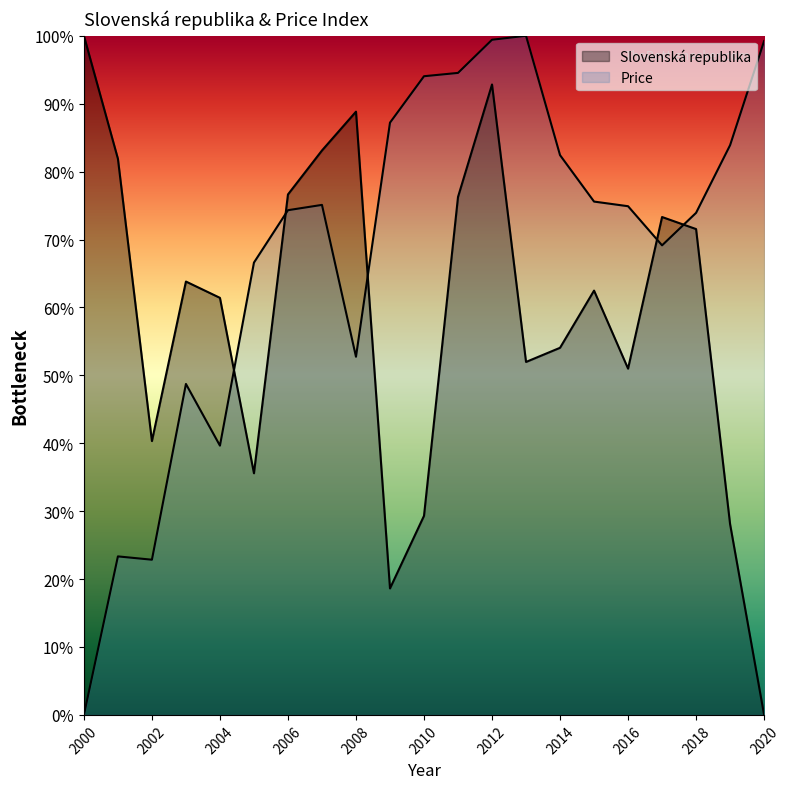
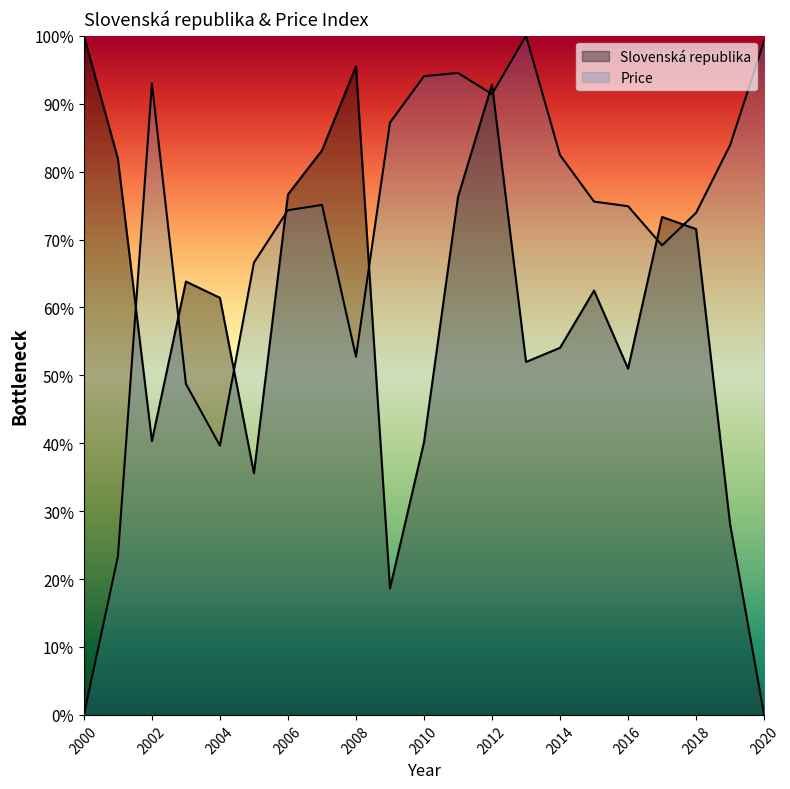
  {
    "Slovenská republika": {
      "2000": "100%",
      "2002": "40%",
      "2004": "61%",
      "2006": "77%",
-     "2008": "89%",
-     "2010": "29%",
+     "2008": "95%",
+     "2010": "40%",
      "2012": "93%",
      "2014": "54%",
      "2016": "51%",
      "2018": "72%",
      "2020": "0%"
    },
    "Price": {
      "2000": "0%",
-     "2002": "23%",
+     "2002": "93%",
      "2004": "40%",
      "2006": "74%",
      "2008": "53%",
      "2010": "94%",
-     "2012": "99%",
+     "2012": "91%",
      "2014": "82%",
      "2016": "75%",
      "2018": "74%",
      "2020": "99%"
    }
  }
